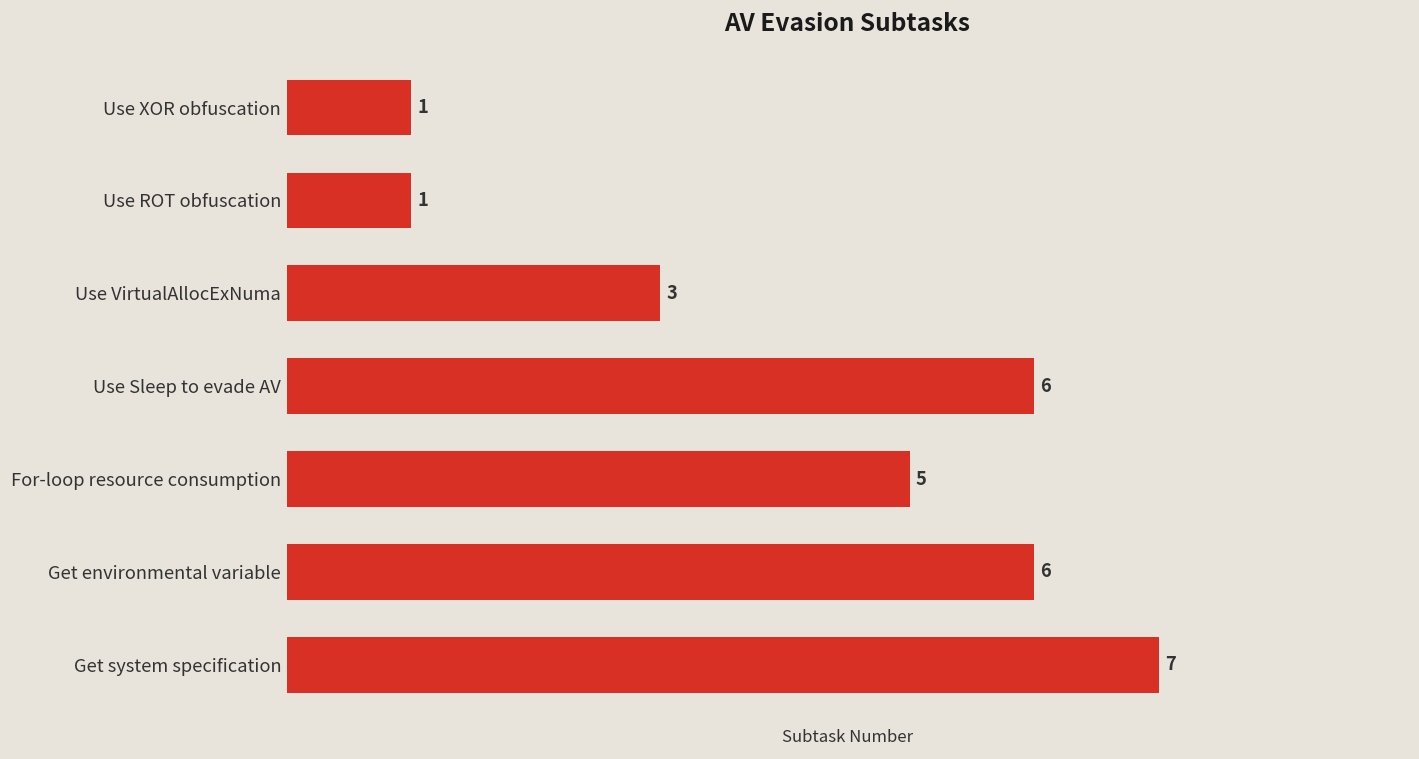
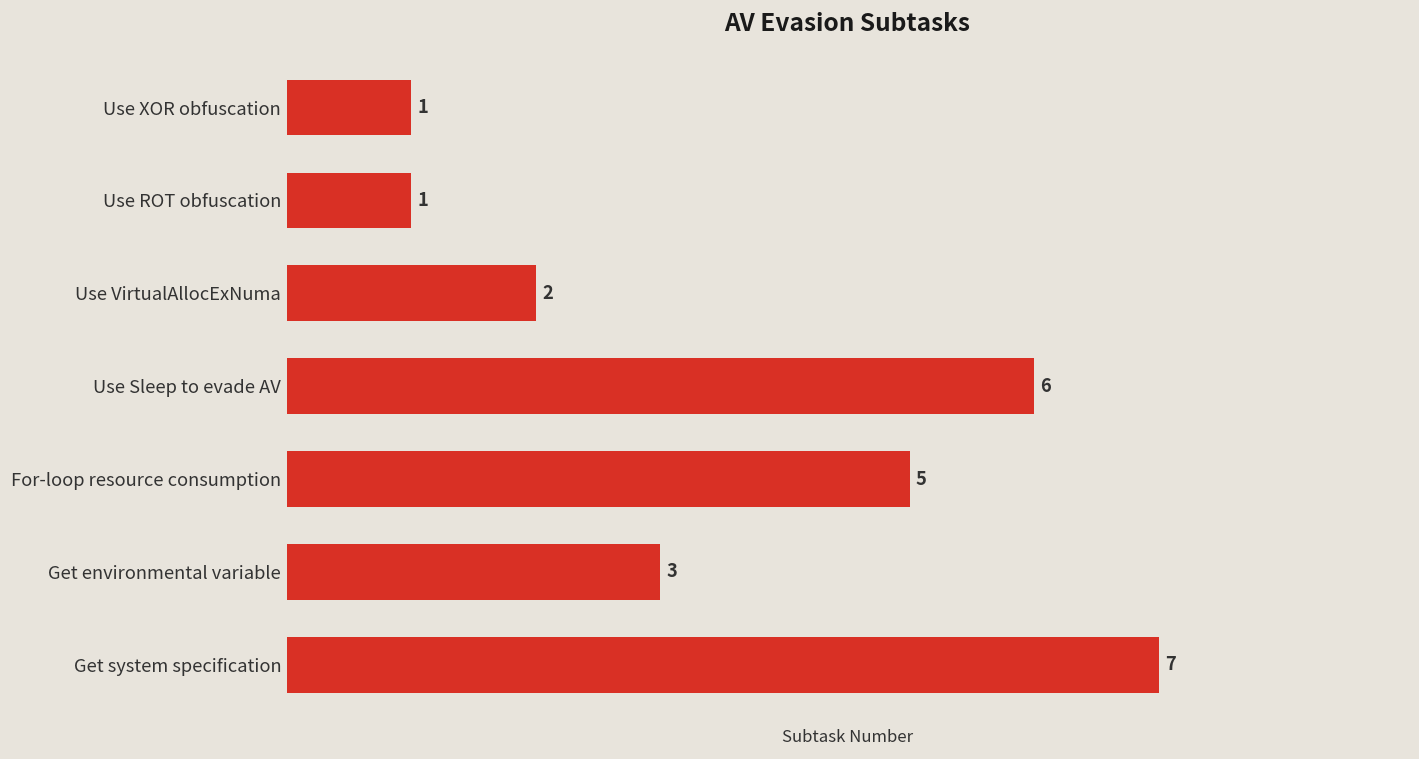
  {
    "Use XOR obfuscation": 1,
    "Use ROT obfuscation": 1,
-   "Use VirtualAllocExNuma": 3,
+   "Use VirtualAllocExNuma": 2,
    "Use Sleep to evade AV": 6,
    "For-loop resource consumption": 5,
-   "Get environmental variable": 6,
+   "Get environmental variable": 3,
    "Get system specification": 7
  }
